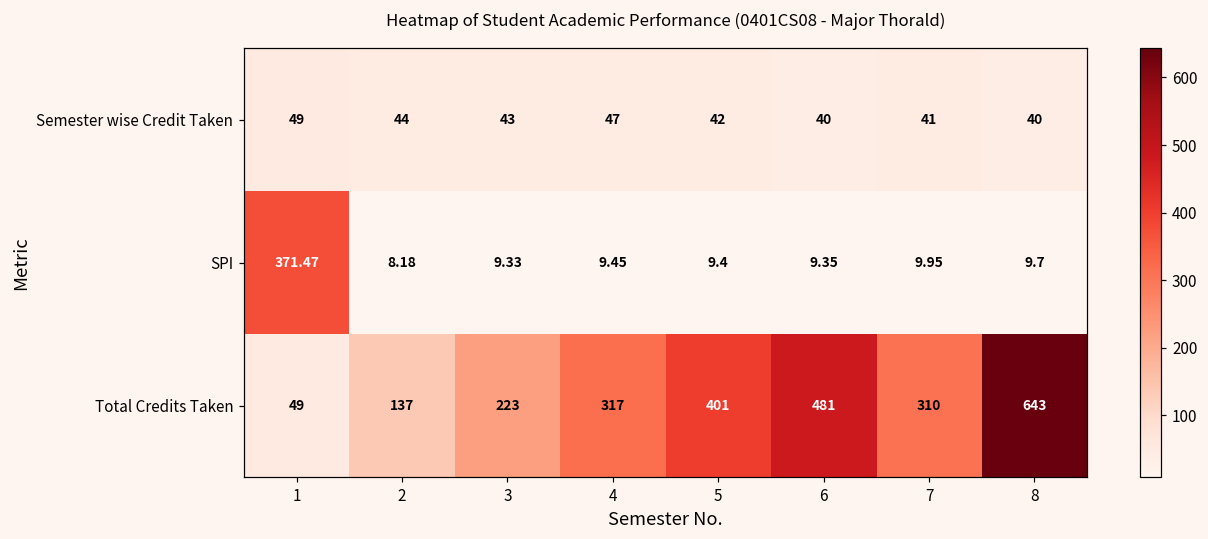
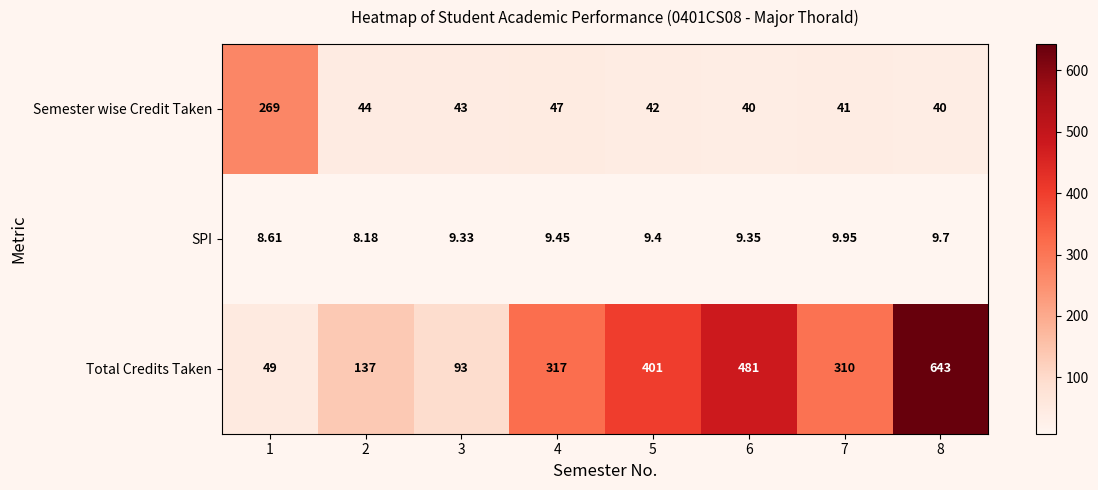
  {
    "Semester wise Credit Taken": {
-     "1": 49,
+     "1": 269,
      "2": 44,
      "3": 43,
      "4": 47,
      "5": 42,
      "6": 40,
      "7": 41,
      "8": 40
    },
    "SPI": {
-     "1": 371.47,
+     "1": 8.61,
      "2": 8.18,
      "3": 9.33,
      "4": 9.45,
      "5": 9.4,
      "6": 9.35,
      "7": 9.95,
      "8": 9.7
    },
    "Total Credits Taken": {
      "1": 49,
      "2": 137,
-     "3": 223,
+     "3": 93,
      "4": 317,
      "5": 401,
      "6": 481,
      "7": 310,
      "8": 643
    }
  }
